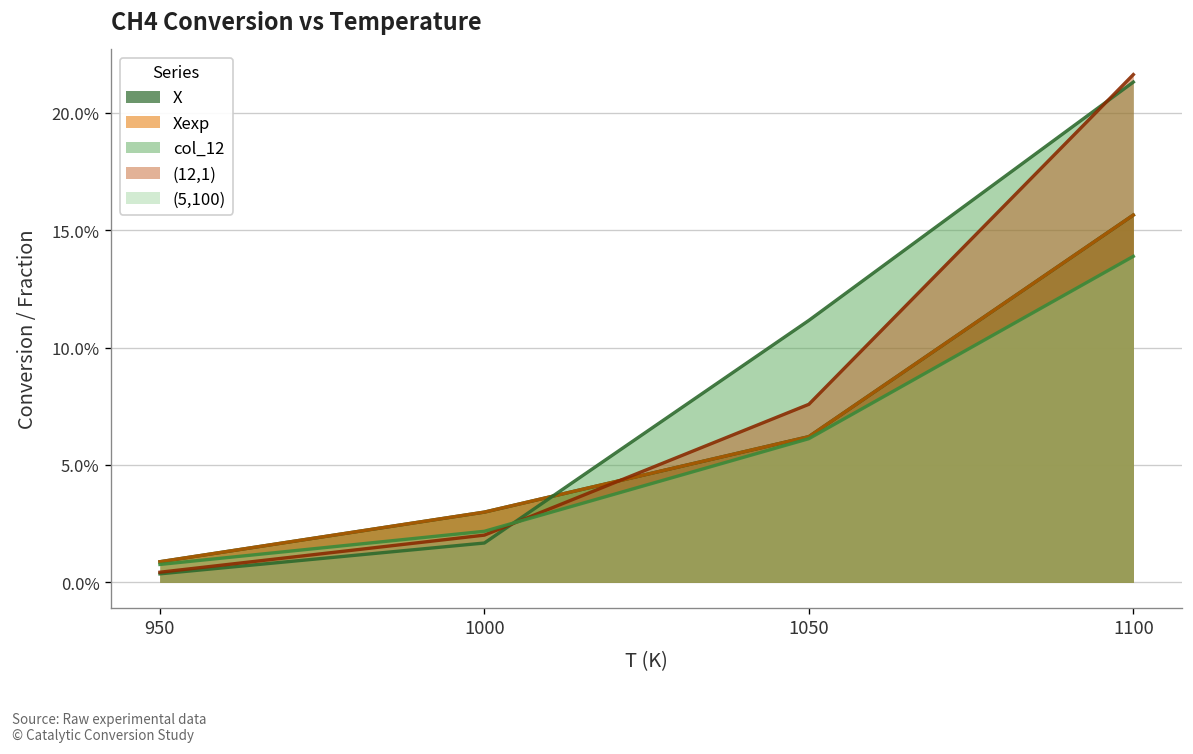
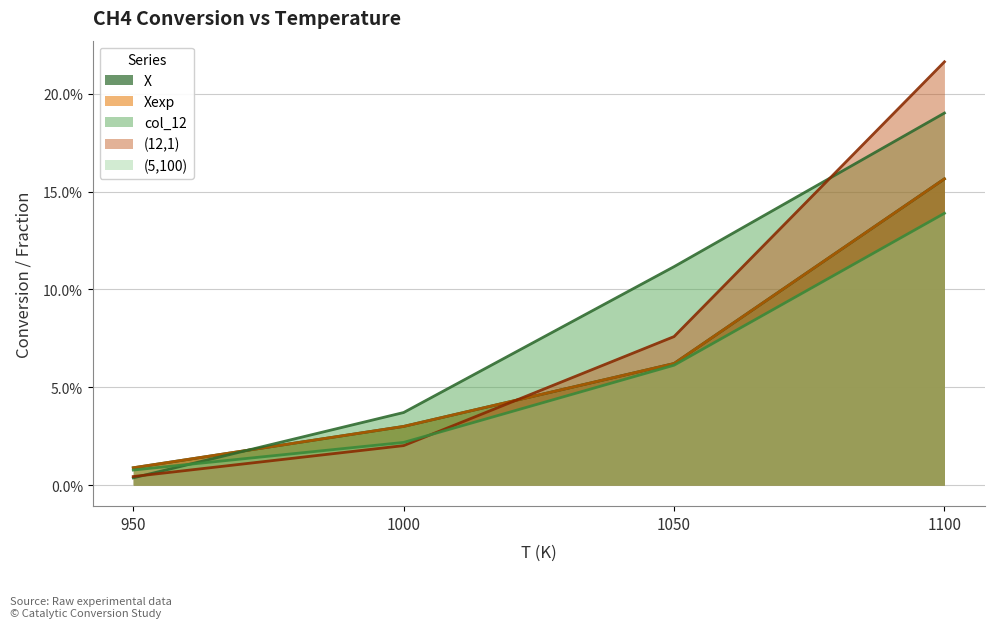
  {
    "col_12": {
-     "1000": "1.7%",
+     "1000": "3.7%",
      "1050": "11.2%",
-     "1100": "21.3%"
+     "1100": "19.0%"
    },
    "(5,100)": {
      "1000": "2.2%",
      "1100": "13.9%"
    }
  }
